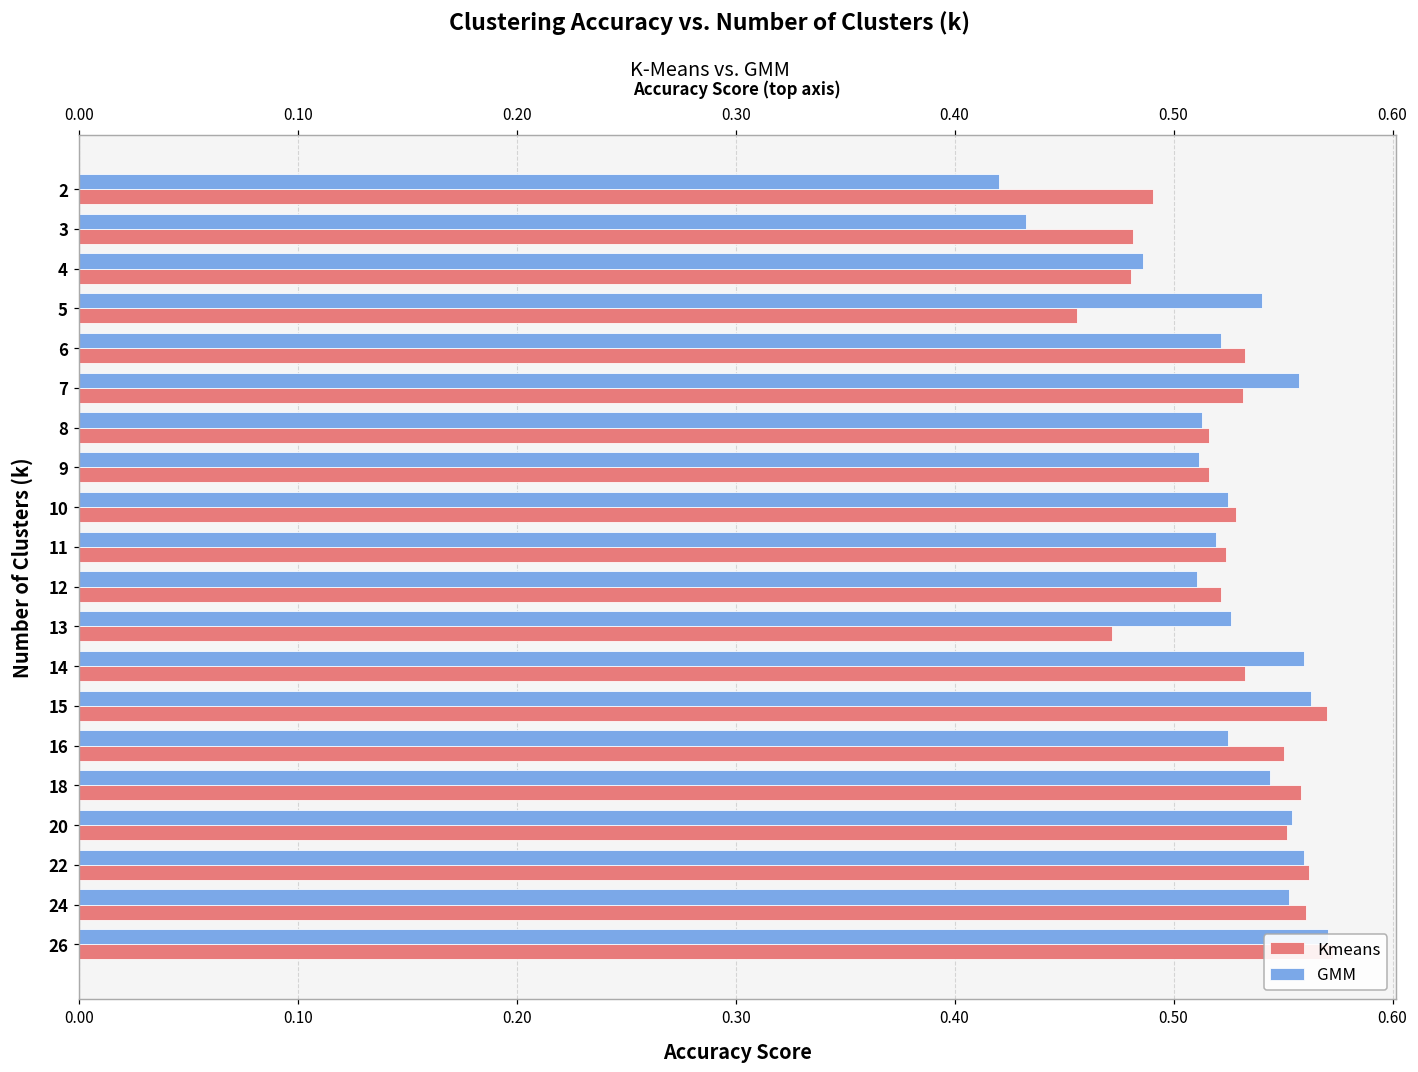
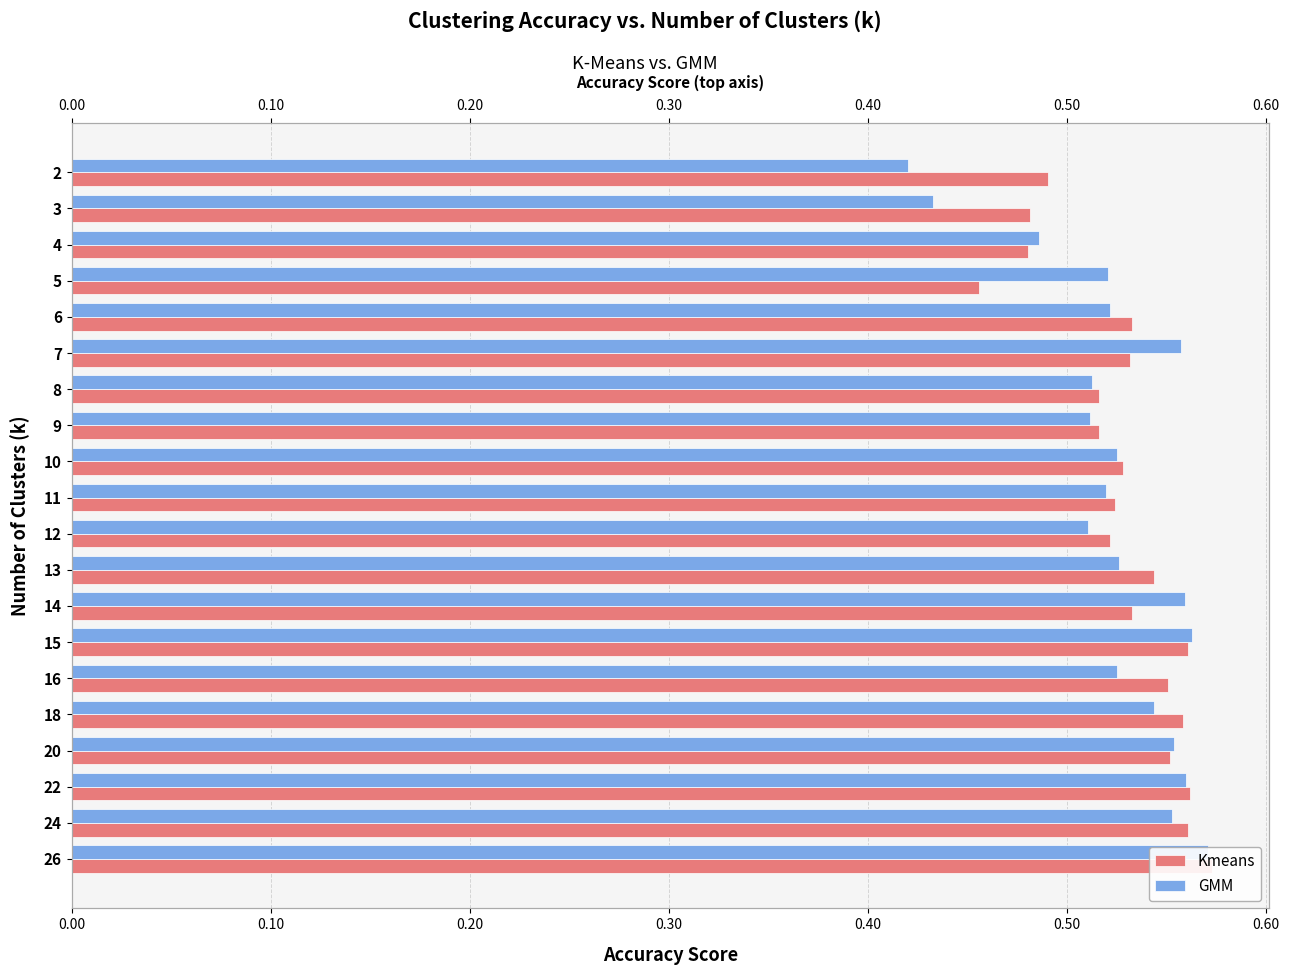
  {
    "Kmeans": {
      "2": 0.491,
      "3": 0.482,
      "4": 0.481,
      "5": 0.456,
      "6": 0.533,
      "7": 0.532,
      "8": 0.516,
      "9": 0.516,
      "10": 0.528,
      "11": 0.524,
      "12": 0.522,
-     "13": 0.472,
+     "13": 0.544,
      "14": 0.533,
-     "15": 0.570,
+     "15": 0.561,
      "16": 0.551,
      "18": 0.558,
      "20": 0.552,
      "22": 0.562,
      "24": 0.561
    },
    "GMM": {
      "2": 0.420,
      "3": 0.433,
      "4": 0.486,
-     "5": 0.540,
+     "5": 0.521,
      "6": 0.522,
      "7": 0.557,
      "8": 0.513,
      "9": 0.512,
      "10": 0.525,
      "11": 0.519,
      "12": 0.511,
      "13": 0.526,
      "14": 0.560,
      "15": 0.563,
      "16": 0.525,
      "18": 0.544,
      "20": 0.554,
      "22": 0.560,
      "24": 0.553
    }
  }
